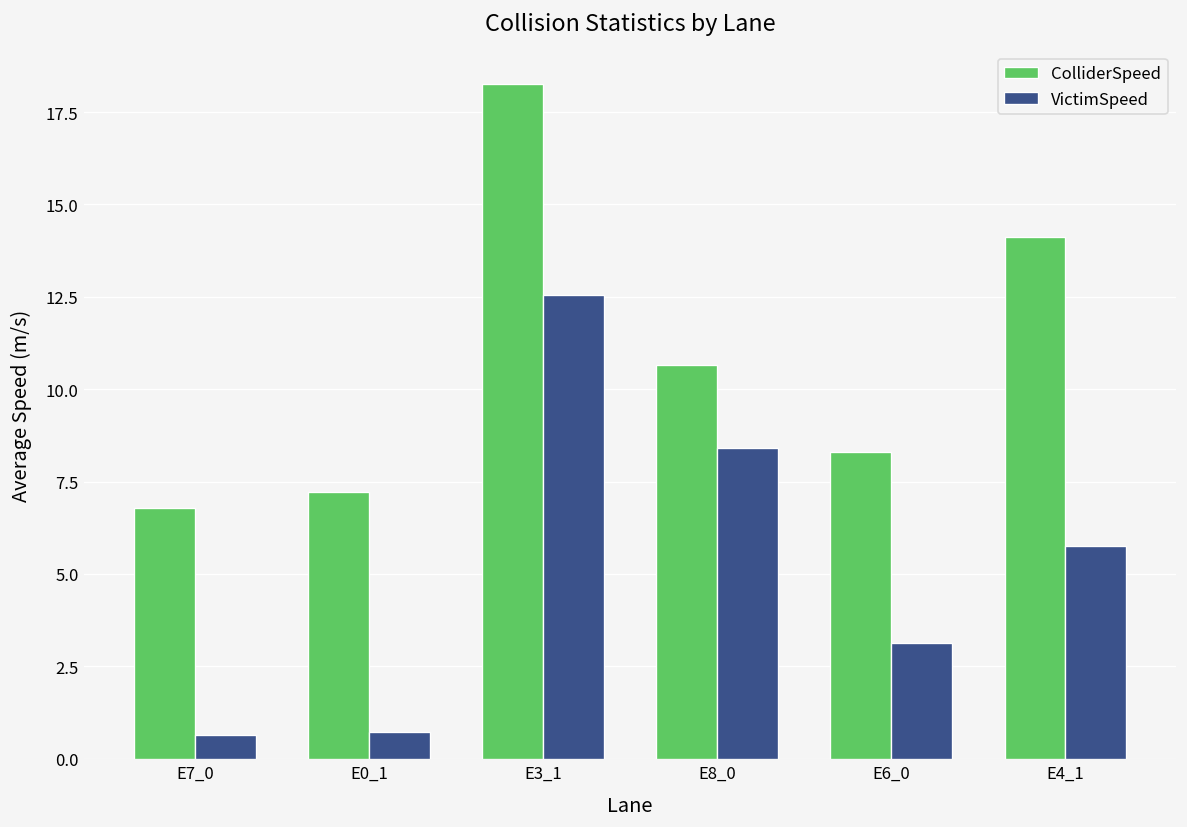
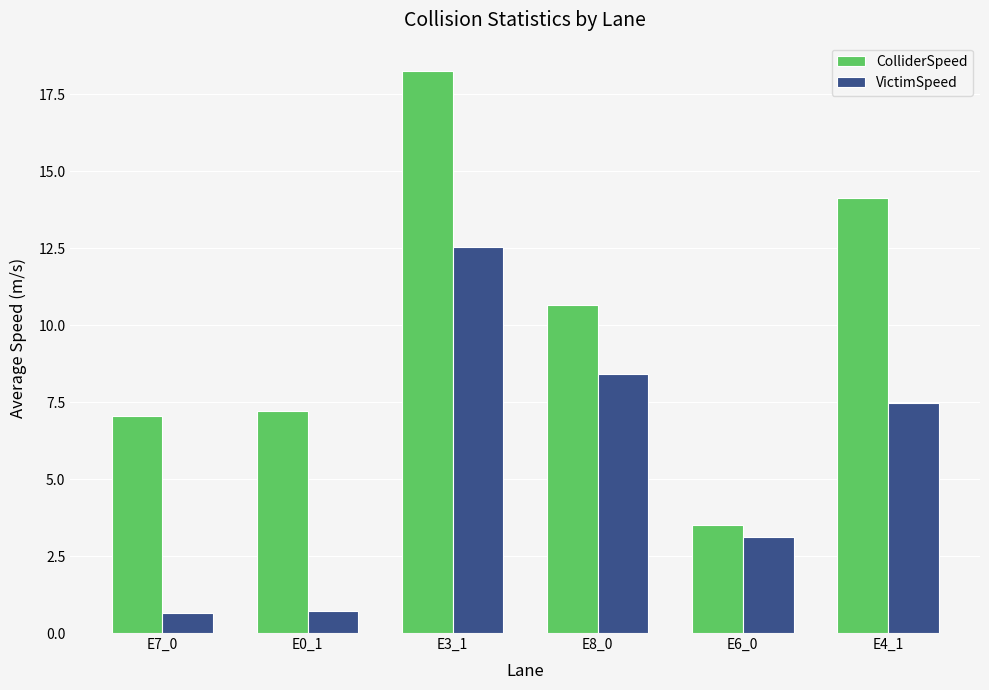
  {
    "ColliderSpeed": {
-     "E7_0": 6.8,
+     "E7_0": 7.1,
      "E0_1": 7.2,
      "E3_1": 18.3,
      "E8_0": 10.7,
-     "E6_0": 8.3,
+     "E6_0": 3.5,
      "E4_1": 14.1
    },
    "VictimSpeed": {
      "E7_0": 0.6,
      "E0_1": 0.7,
      "E3_1": 12.5,
      "E8_0": 8.4,
      "E6_0": 3.1,
-     "E4_1": 5.8
+     "E4_1": 7.5
    }
  }
